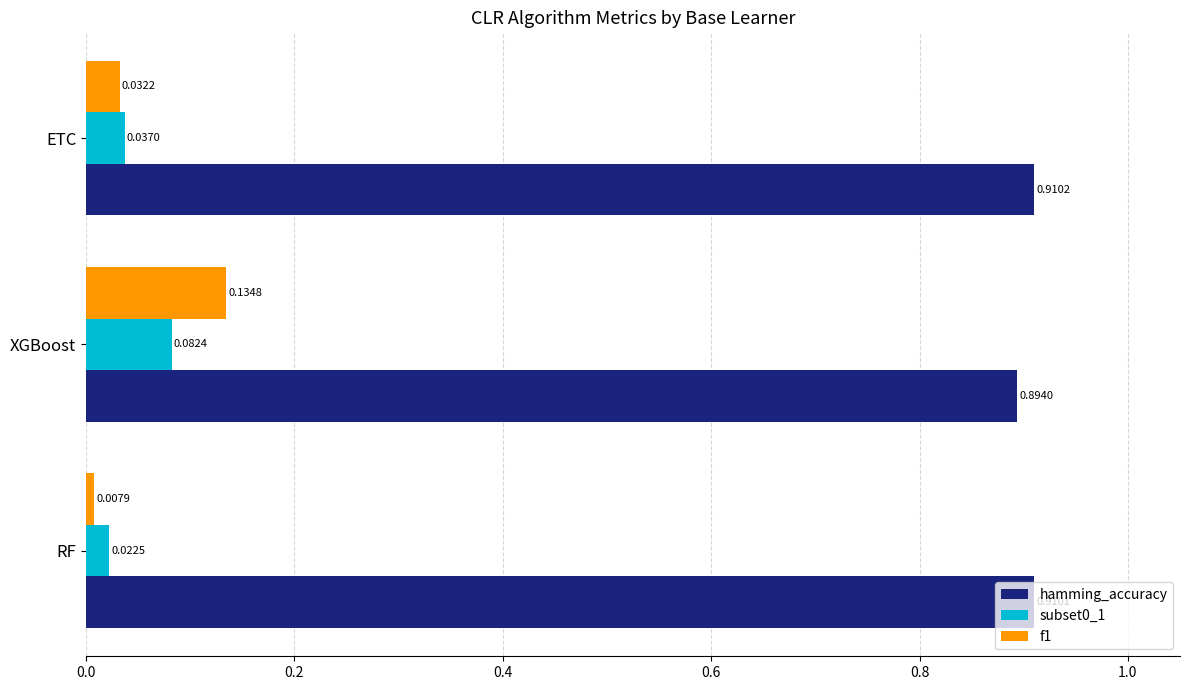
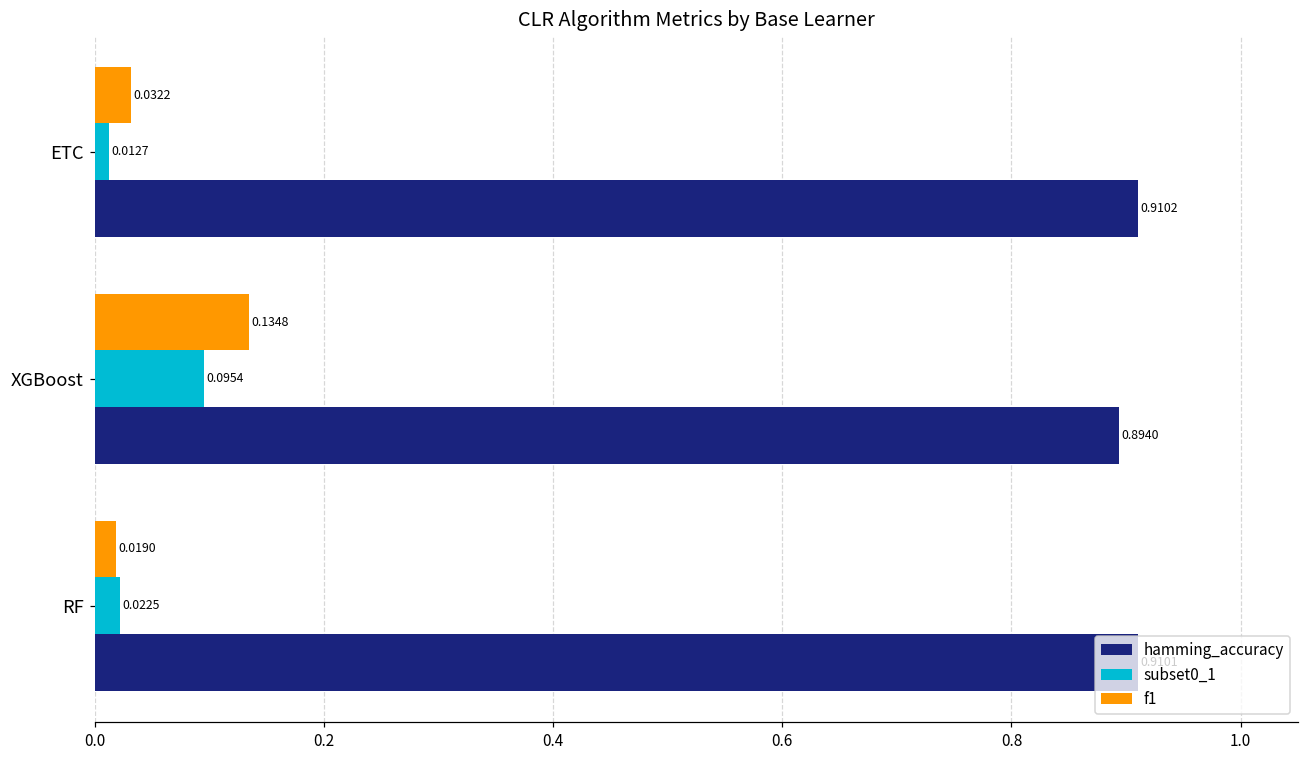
  {
    "hamming_accuracy": {
      "ETC": 0.9102,
      "XGBoost": 0.8940
    },
    "subset0_1": {
-     "ETC": 0.0370,
-     "XGBoost": 0.0824,
+     "ETC": 0.0127,
+     "XGBoost": 0.0954,
      "RF": 0.0225
    },
    "f1": {
      "ETC": 0.0322,
      "XGBoost": 0.1348,
-     "RF": 0.0079
+     "RF": 0.0190
    }
  }
